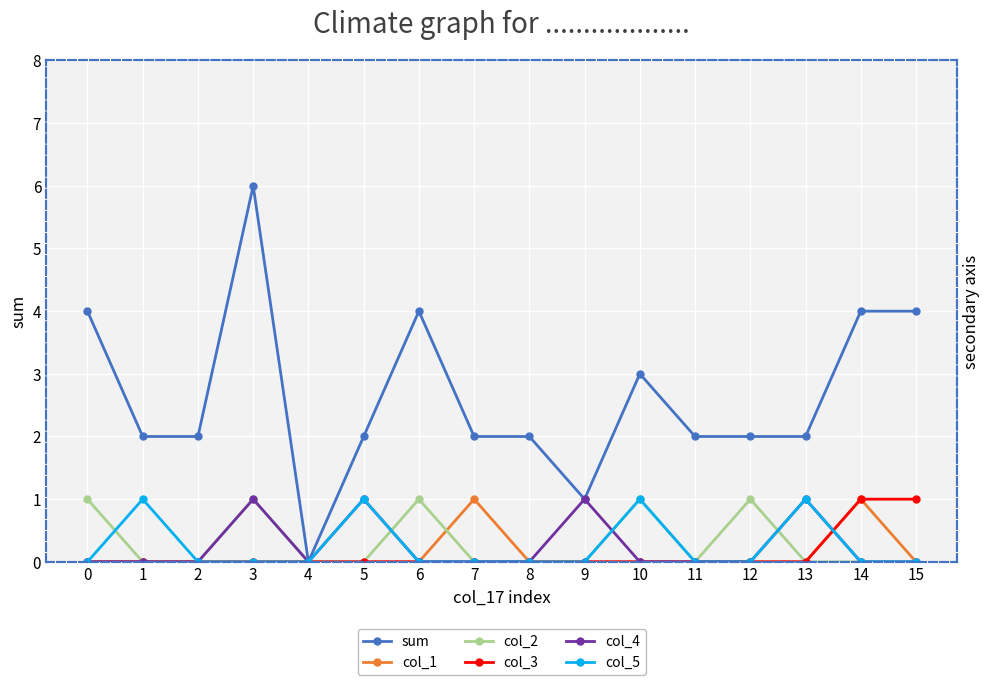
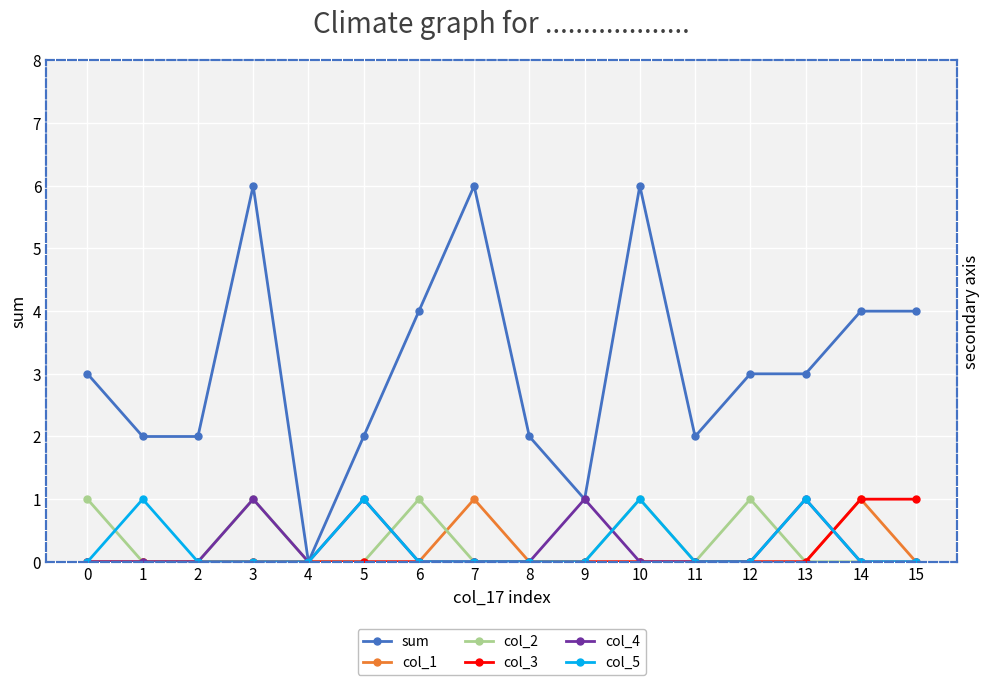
  {
    "sum": {
-     "0": 4,
+     "0": 3,
      "1": 2,
      "2": 2,
      "3": 6,
      "5": 2,
      "6": 4,
-     "7": 2,
+     "7": 6,
      "8": 2,
-     "10": 3,
+     "10": 6,
      "11": 2,
-     "12": 2,
-     "13": 2,
+     "12": 3,
+     "13": 3,
      "14": 4,
      "15": 4
    },
    "col_1": {
      "7": 1
    },
    "col_2": {
      "0": 1,
      "6": 1,
      "12": 1
    },
    "col_3": {
      "15": 1
    },
    "col_5": {
      "1": 1
    }
  }
